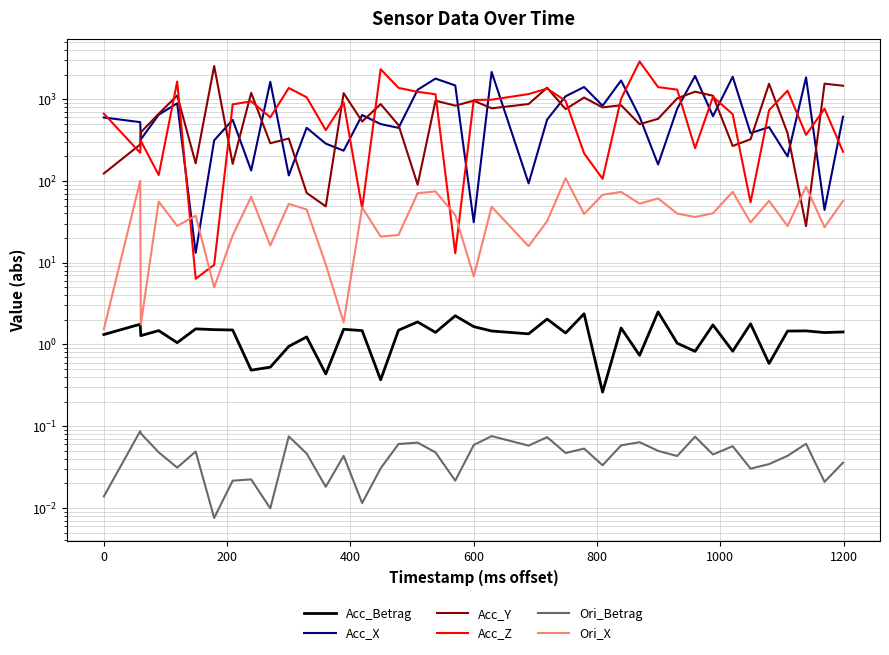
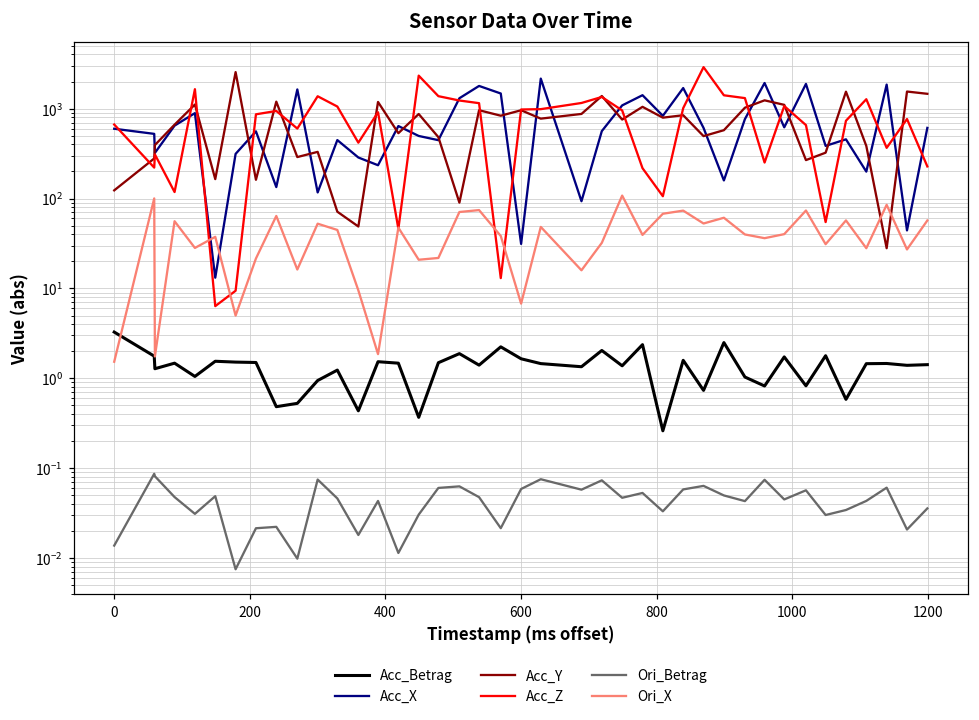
  {
    "Acc_Betrag": {
-     "0": 1.3,
+     "0": 3.3,
      "600": 1.7
    },
    "Acc_X": {
      "0": 600,
      "600": 31
    },
    "Acc_Y": {
      "0": 120
    },
    "Acc_Z": {
      "0": 700
    },
    "Ori_Betrag": {
      "0": 0.014,
      "600": 0.06
    },
    "Ori_X": {
      "0": 1.5,
      "600": 7
    }
  }
